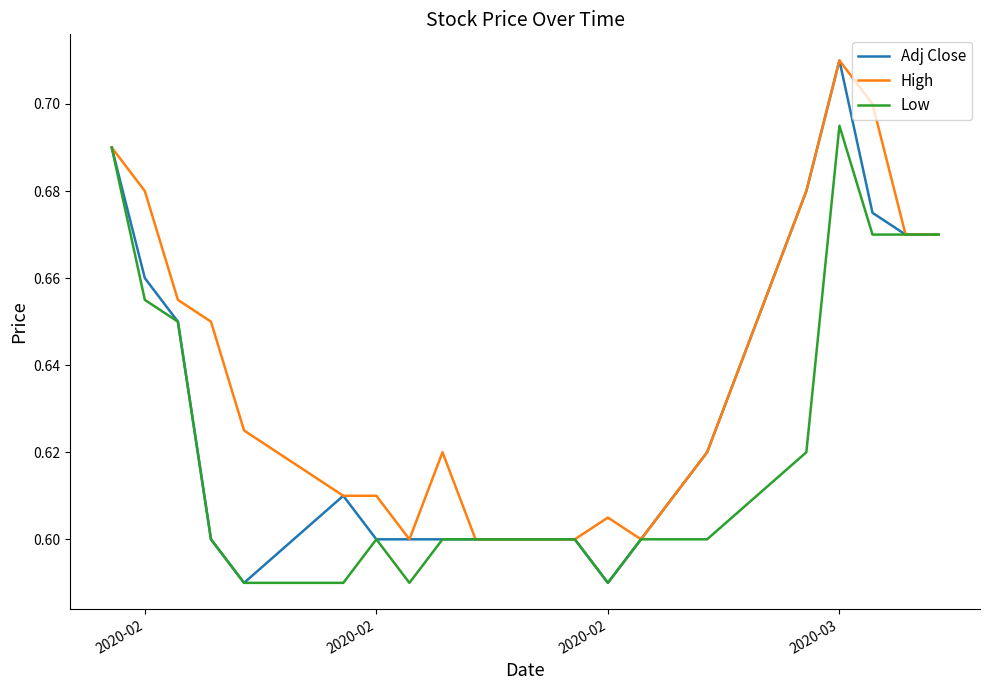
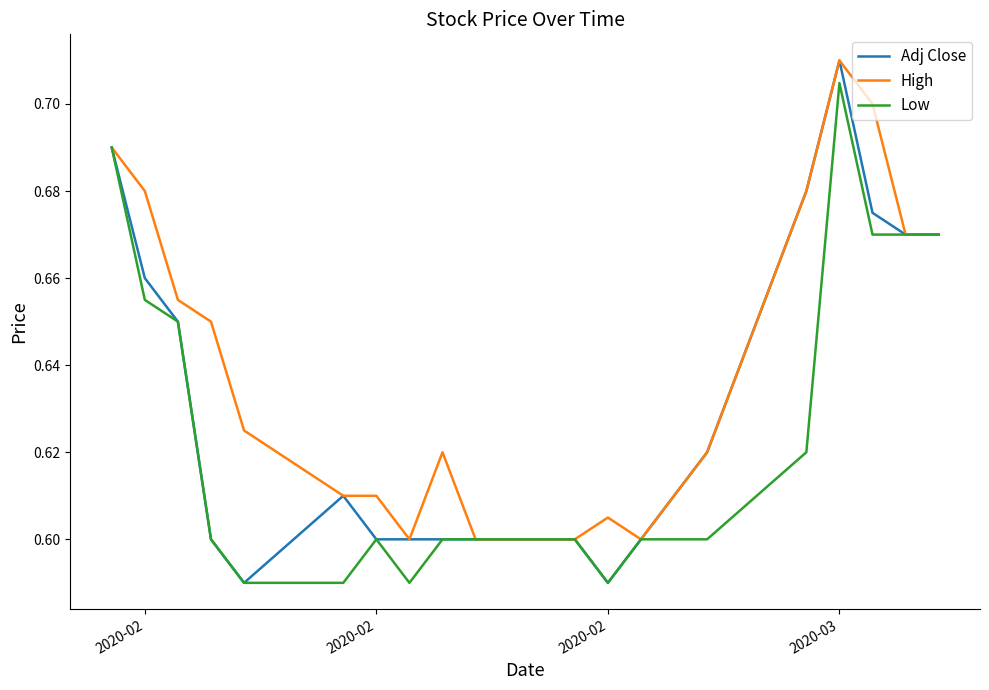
  {
    "Low": {
-     "2020-03": 0.695
+     "2020-03": 0.705
    }
  }
